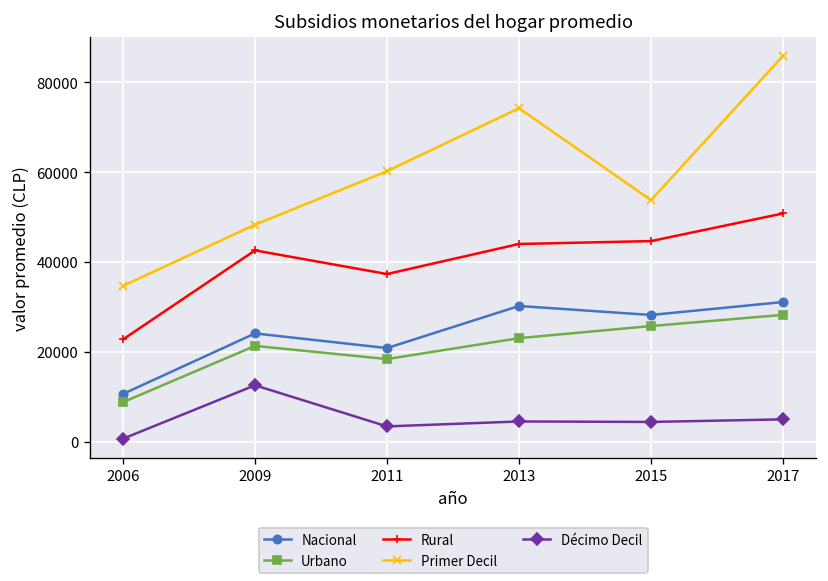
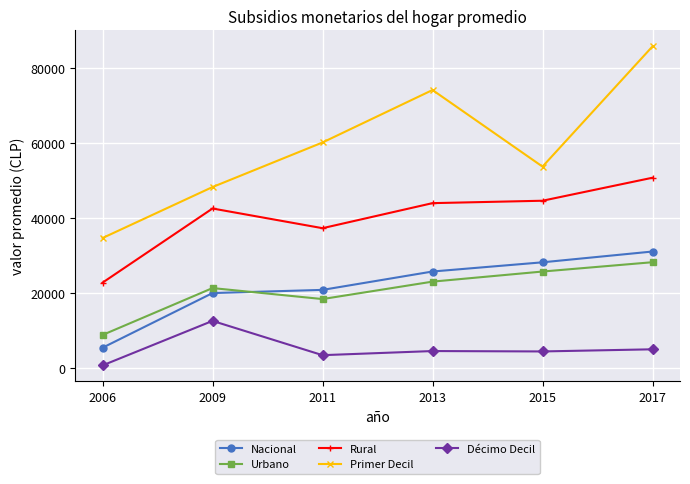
  {
    "Nacional": {
-     "2006": 11000,
-     "2009": 24000,
+     "2006": 5000,
+     "2009": 20000,
      "2011": 21000,
-     "2013": 30000,
+     "2013": 26000,
      "2015": 28000,
      "2017": 31000
    },
    "Urbano": {
      "2006": 9000,
      "2009": 21000,
      "2011": 18000,
      "2013": 23000,
      "2015": 26000,
      "2017": 28000
    },
    "Rural": {
      "2006": 23000,
      "2009": 43000,
      "2011": 37000,
      "2013": 44000,
      "2015": 45000,
      "2017": 51000
    },
    "Primer Decil": {
      "2006": 35000,
      "2009": 48000,
      "2011": 60000,
      "2013": 74000,
      "2015": 54000,
      "2017": 86000
    },
    "Décimo Decil": {
      "2006": 1000,
      "2009": 13000,
      "2011": 3000,
      "2013": 5000,
      "2015": 4000,
      "2017": 5000
    }
  }
